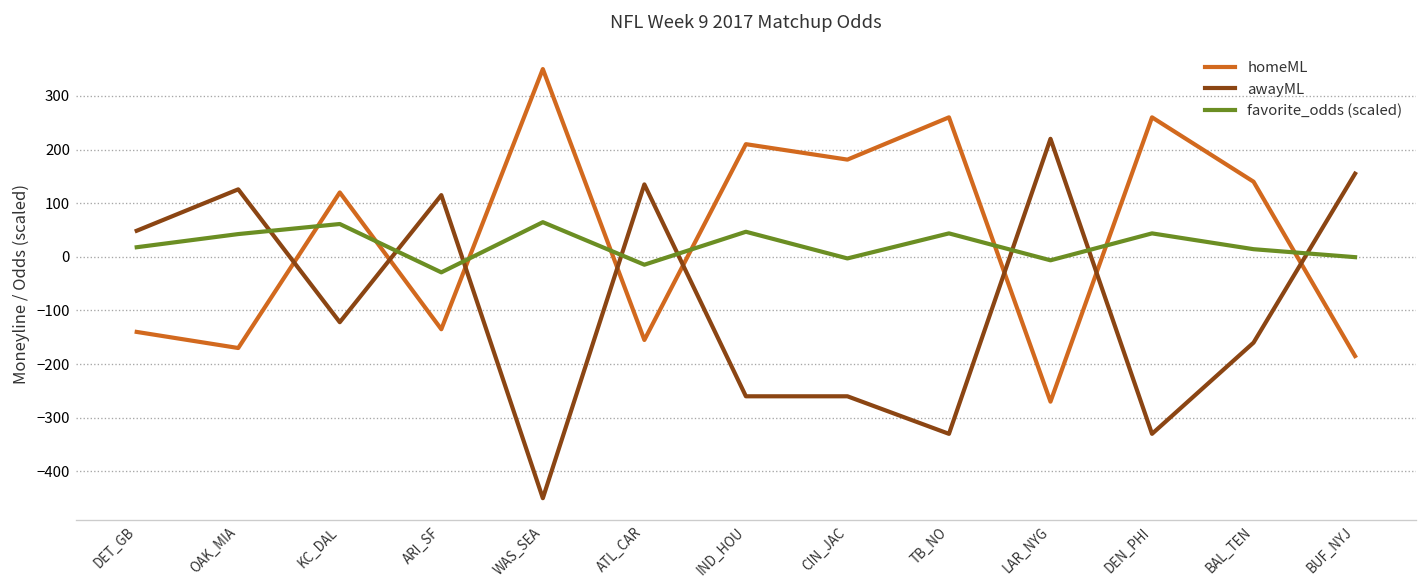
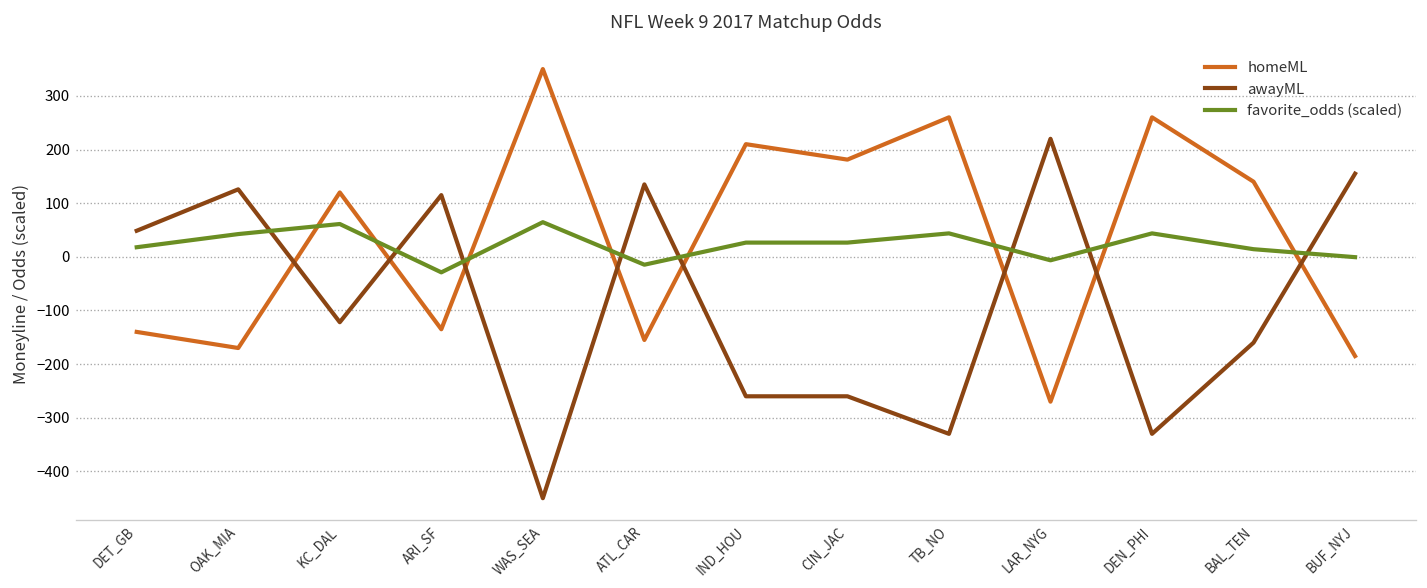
  {
    "homeML": {
      "DET_GB": -140,
      "OAK_MIA": -170,
      "KC_DAL": 120,
      "ARI_SF": -140,
      "WAS_SEA": 350,
      "ATL_CAR": -160,
      "IND_HOU": 210,
      "CIN_JAC": 180,
      "TB_NO": 260,
      "LAR_NYG": -270,
      "DEN_PHI": 260,
      "BAL_TEN": 140,
      "BUF_NYJ": -190
    },
    "awayML": {
      "DET_GB": 50,
      "OAK_MIA": 130,
      "KC_DAL": -120,
      "ARI_SF": 120,
      "WAS_SEA": -450,
      "ATL_CAR": 140,
      "IND_HOU": -260,
      "CIN_JAC": -260,
      "TB_NO": -330,
      "LAR_NYG": 220,
      "DEN_PHI": -330,
      "BAL_TEN": -160,
      "BUF_NYJ": 160
    },
    "favorite_odds (scaled)": {
      "DET_GB": 20,
      "OAK_MIA": 40,
      "KC_DAL": 60,
      "ARI_SF": -30,
      "WAS_SEA": 60,
      "ATL_CAR": -10,
-     "IND_HOU": 50,
-     "CIN_JAC": 0,
+     "IND_HOU": 30,
+     "CIN_JAC": 30,
      "TB_NO": 40,
      "LAR_NYG": -10,
      "DEN_PHI": 40,
      "BAL_TEN": 10,
      "BUF_NYJ": 0
    }
  }
